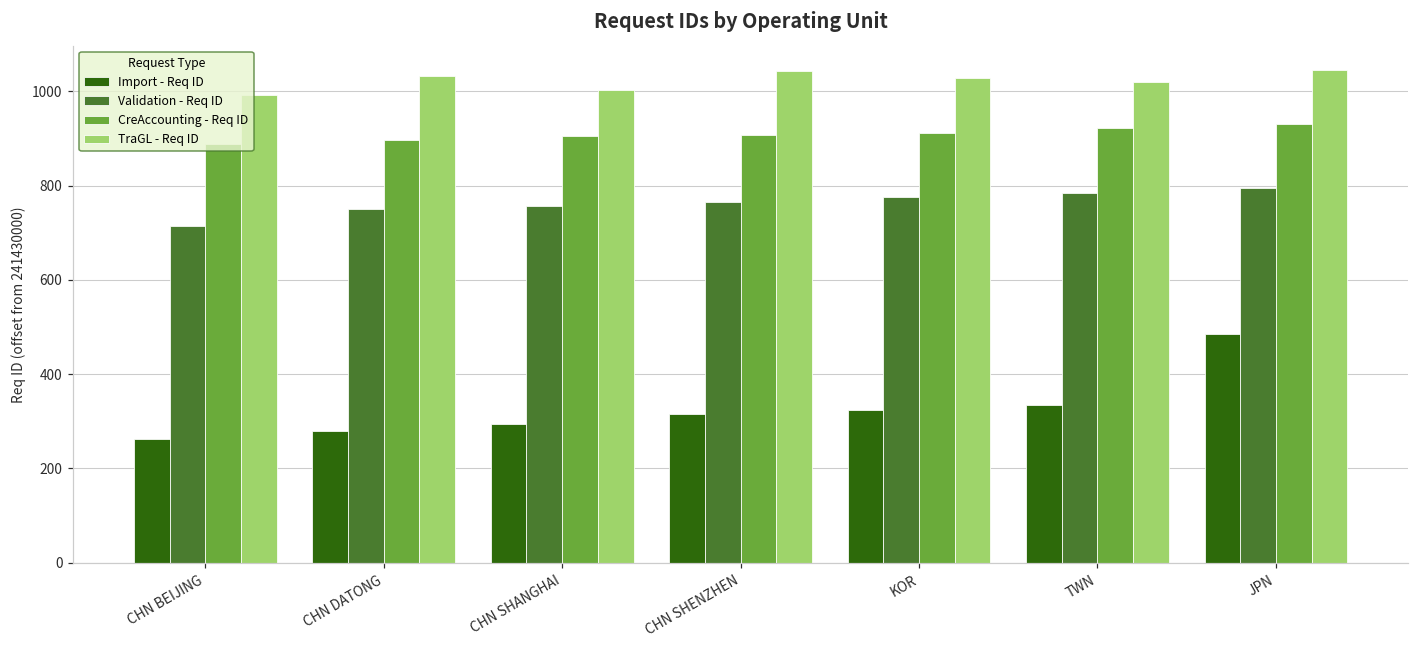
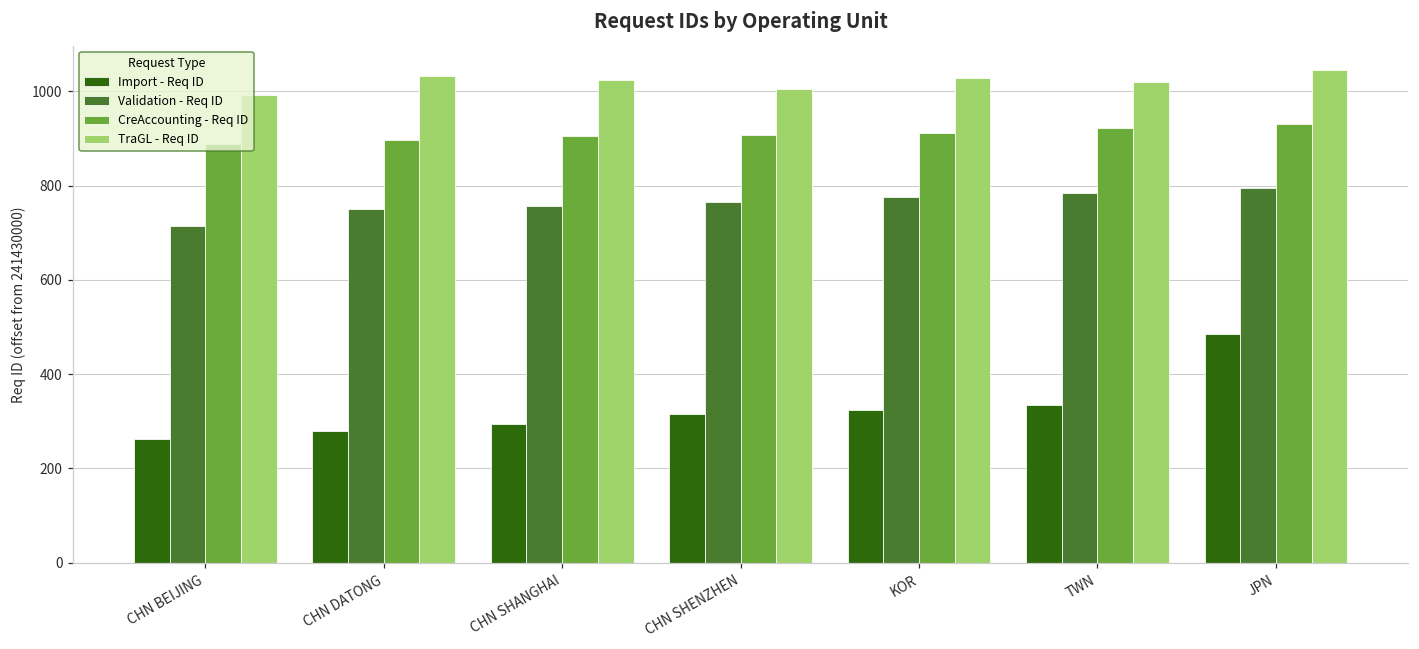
  {
    "TraGL - Req ID": {
      "CHN BEIJING": 990,
      "CHN DATONG": 1030,
-     "CHN SHANGHAI": 1000,
-     "CHN SHENZHEN": 1040,
+     "CHN SHANGHAI": 1020,
+     "CHN SHENZHEN": 1010,
      "KOR": 1030,
      "TWN": 1020,
      "JPN": 1040
    }
  }
